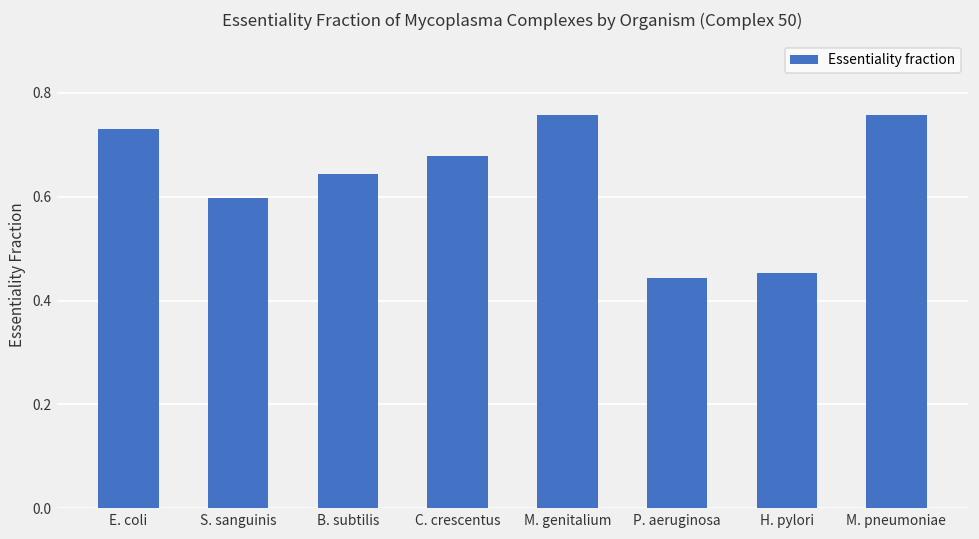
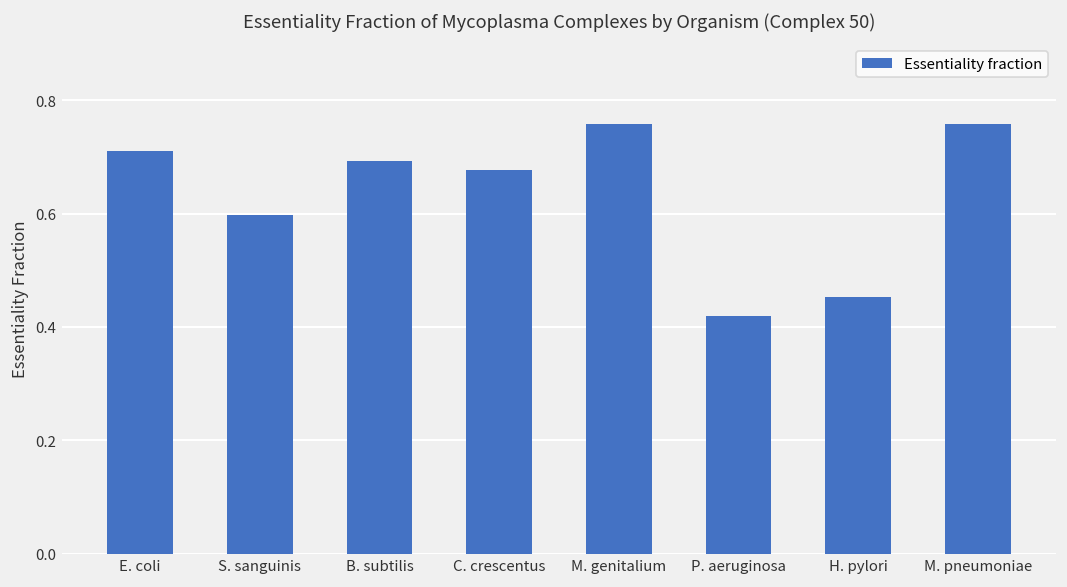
  {
-   "E. coli": 0.73,
+   "E. coli": 0.71,
    "S. sanguinis": 0.60,
-   "B. subtilis": 0.64,
+   "B. subtilis": 0.69,
    "C. crescentus": 0.68,
    "M. genitalium": 0.76,
-   "P. aeruginosa": 0.44,
+   "P. aeruginosa": 0.42,
    "H. pylori": 0.45,
    "M. pneumoniae": 0.76
  }
